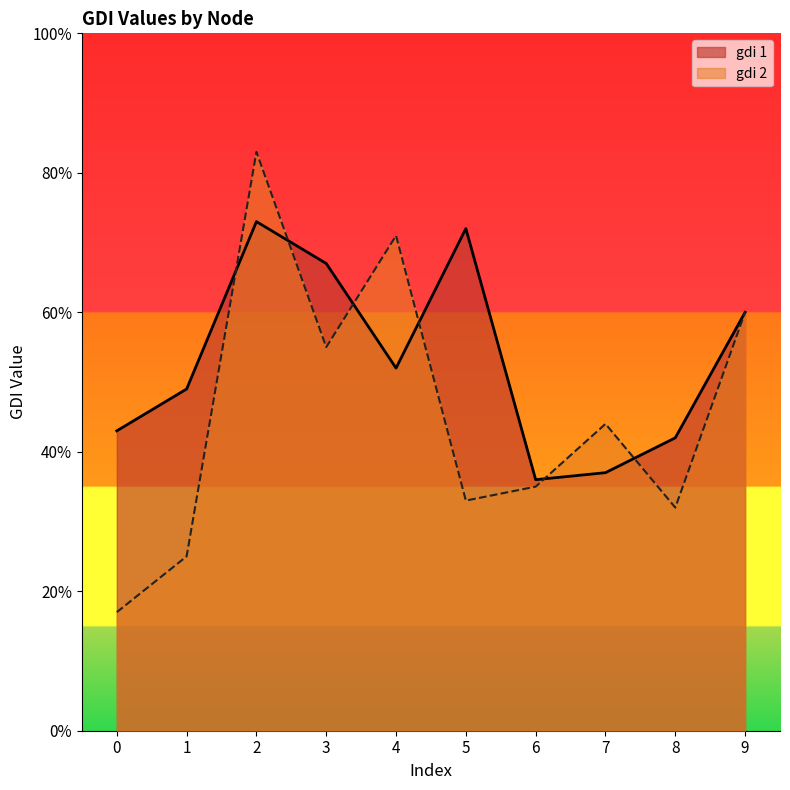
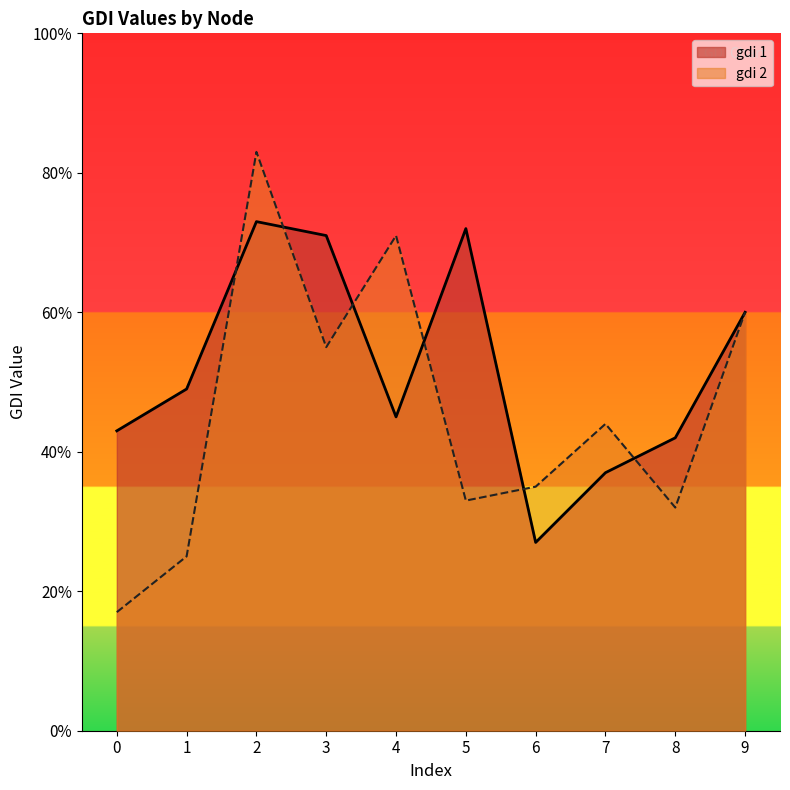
  {
    "gdi 1": {
      "0": "43%",
      "1": "49%",
      "2": "73%",
-     "3": "67%",
-     "4": "52%",
+     "3": "71%",
+     "4": "45%",
      "5": "72%",
-     "6": "36%",
+     "6": "27%",
      "7": "37%",
      "8": "42%"
    },
    "gdi 2": {
      "0": "17%",
      "1": "25%",
      "2": "83%",
      "3": "55%",
      "4": "71%",
      "5": "33%",
      "6": "35%",
      "7": "44%",
      "8": "32%"
    }
  }
